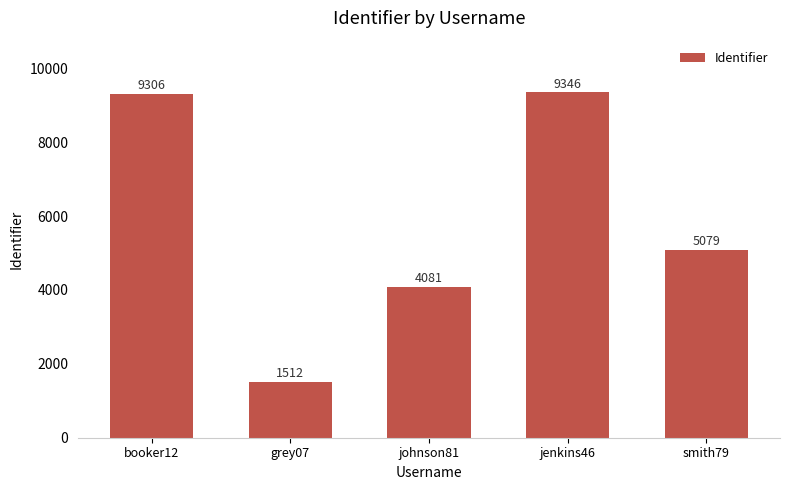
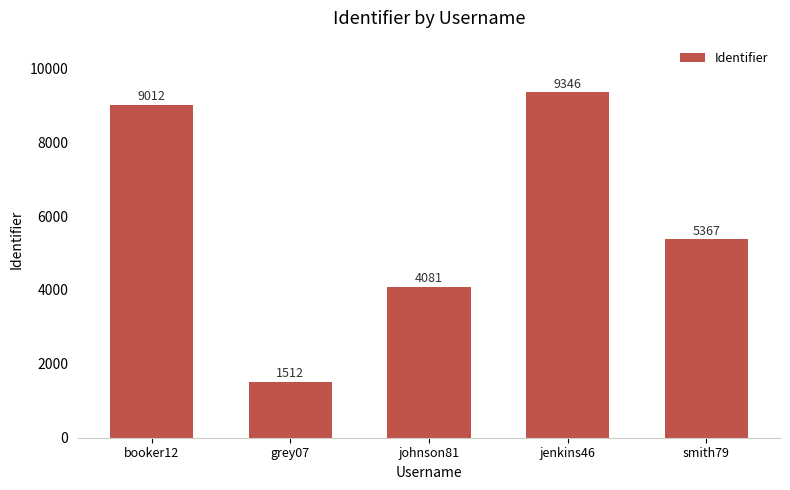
  {
-   "booker12": 9306,
+   "booker12": 9012,
    "grey07": 1512,
    "johnson81": 4081,
    "jenkins46": 9346,
-   "smith79": 5079
+   "smith79": 5367
  }
